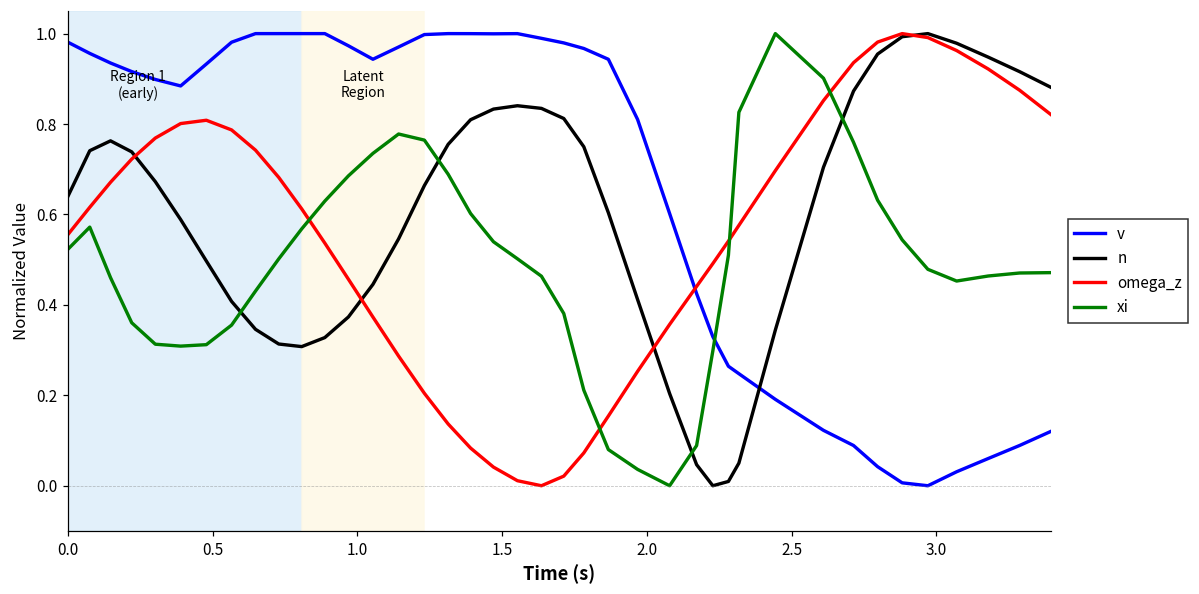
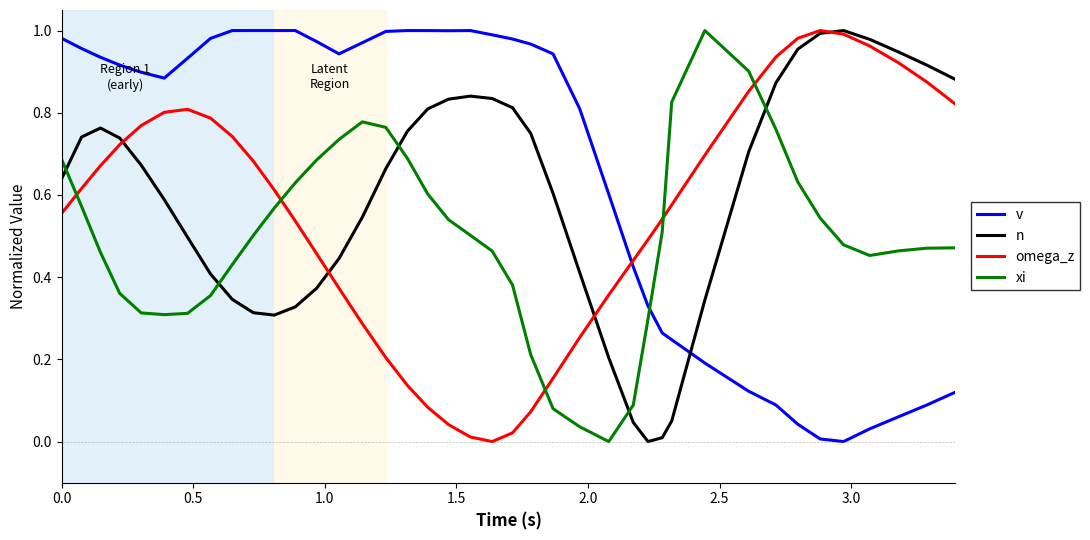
  {
    "v": {
      "0.0": 0.98
    },
    "n": {
      "0.0": 0.64
    },
    "omega_z": {
      "0.0": 0.56
    },
    "xi": {
-     "0.0": 0.52
+     "0.0": 0.69
    }
  }
